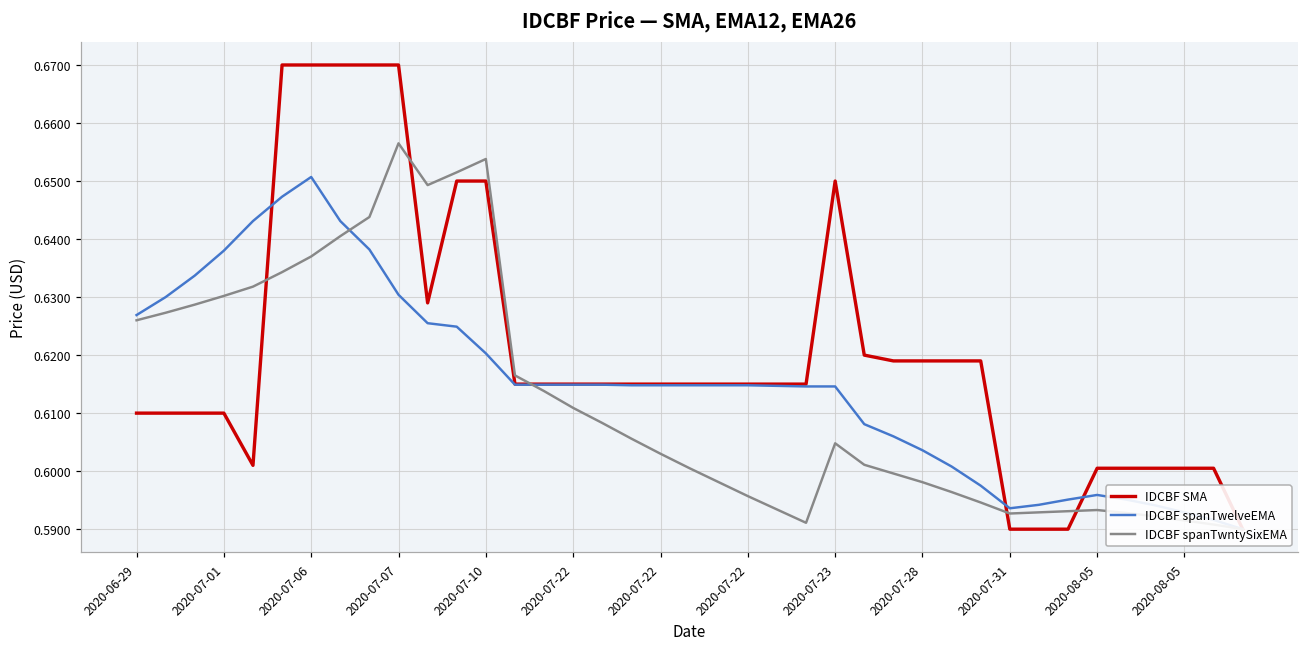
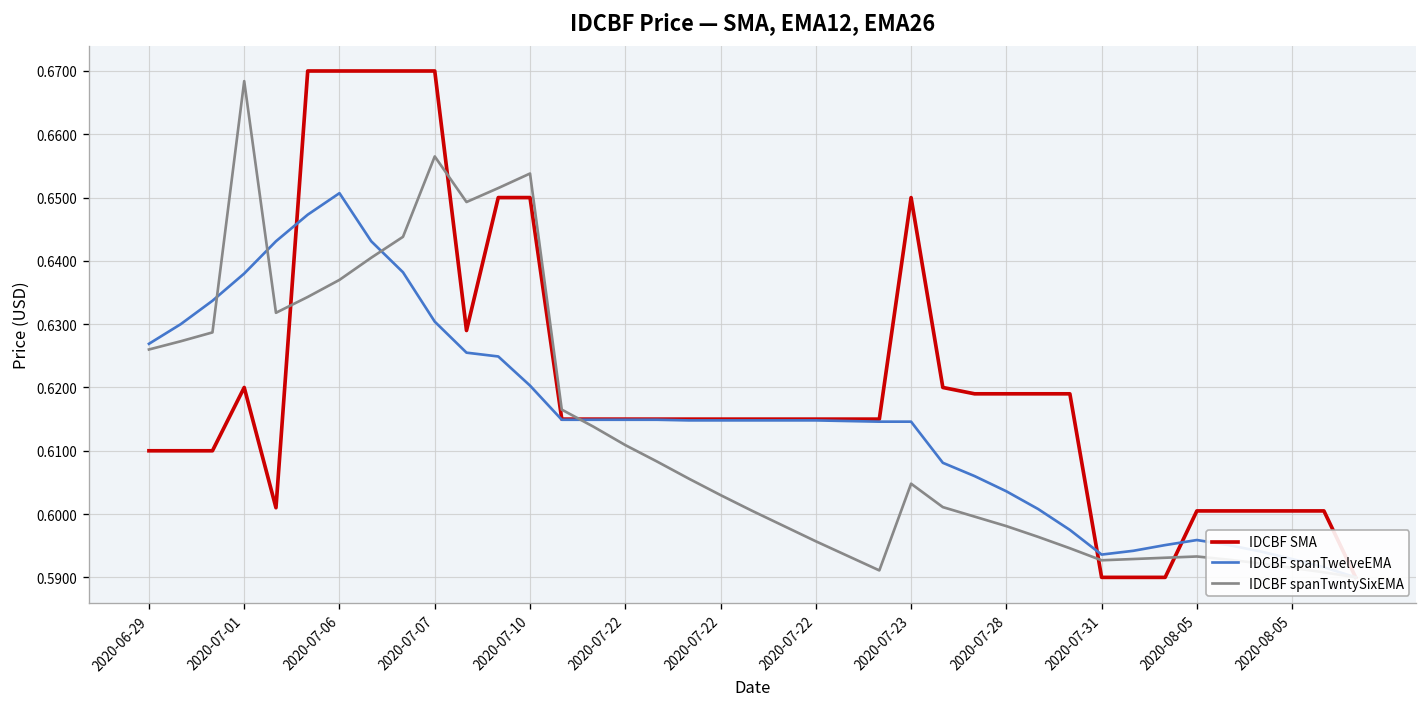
  {
    "IDCBF SMA": {
-     "2020-07-01": 0.61,
+     "2020-07-01": 0.62,
      "2020-07-07": 0.67,
      "2020-07-23": 0.65
    },
    "IDCBF spanTwelveEMA": {
      "2020-07-01": 0.638,
      "2020-07-07": 0.630,
      "2020-07-23": 0.615
    },
    "IDCBF spanTwntySixEMA": {
-     "2020-07-01": 0.630,
+     "2020-07-01": 0.668,
      "2020-07-07": 0.657,
      "2020-07-23": 0.605
    }
  }
